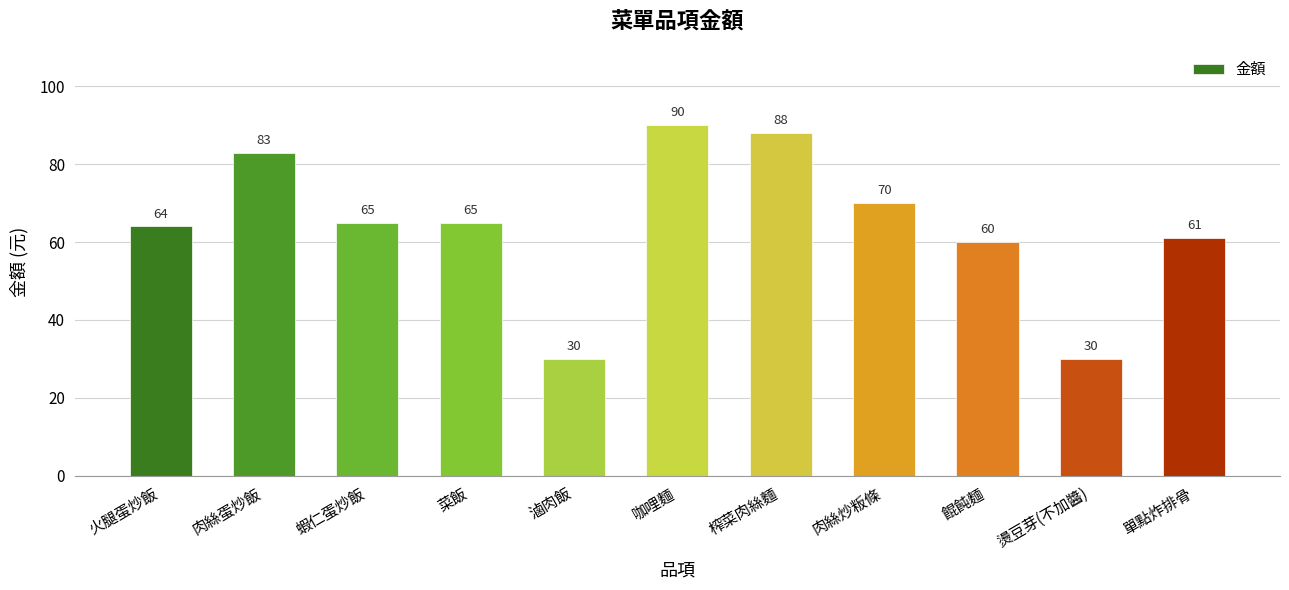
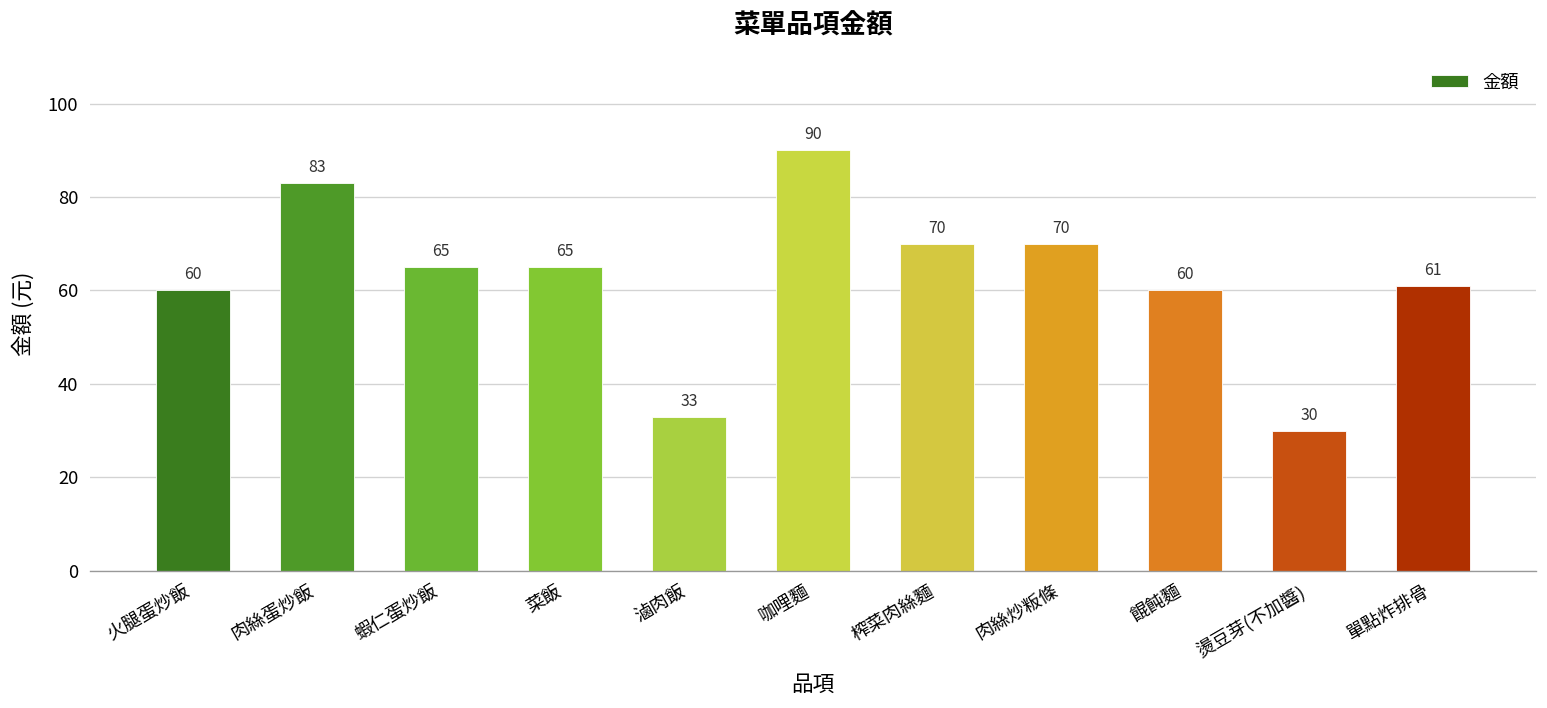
  {
-   "火腿蛋炒飯": 64,
+   "火腿蛋炒飯": 60,
    "肉絲蛋炒飯": 83,
    "蝦仁蛋炒飯": 65,
    "菜飯": 65,
-   "滷肉飯": 30,
+   "滷肉飯": 33,
    "咖哩麵": 90,
-   "榨菜肉絲麵": 88,
+   "榨菜肉絲麵": 70,
    "肉絲炒粄條": 70,
    "餛飩麵": 60,
    "燙豆芽(不加醬)": 30,
    "單點炸排骨": 61
  }
